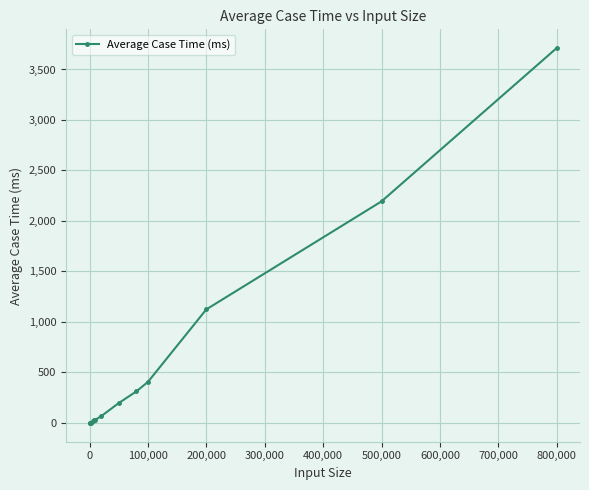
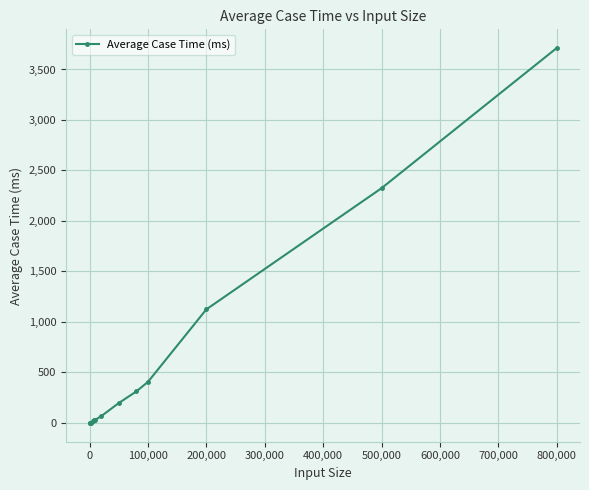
  {
    "100,000": "410",
    "200,000": "1,120",
-   "500,000": "2,190",
+   "500,000": "2,320",
    "800,000": "3,710"
  }
